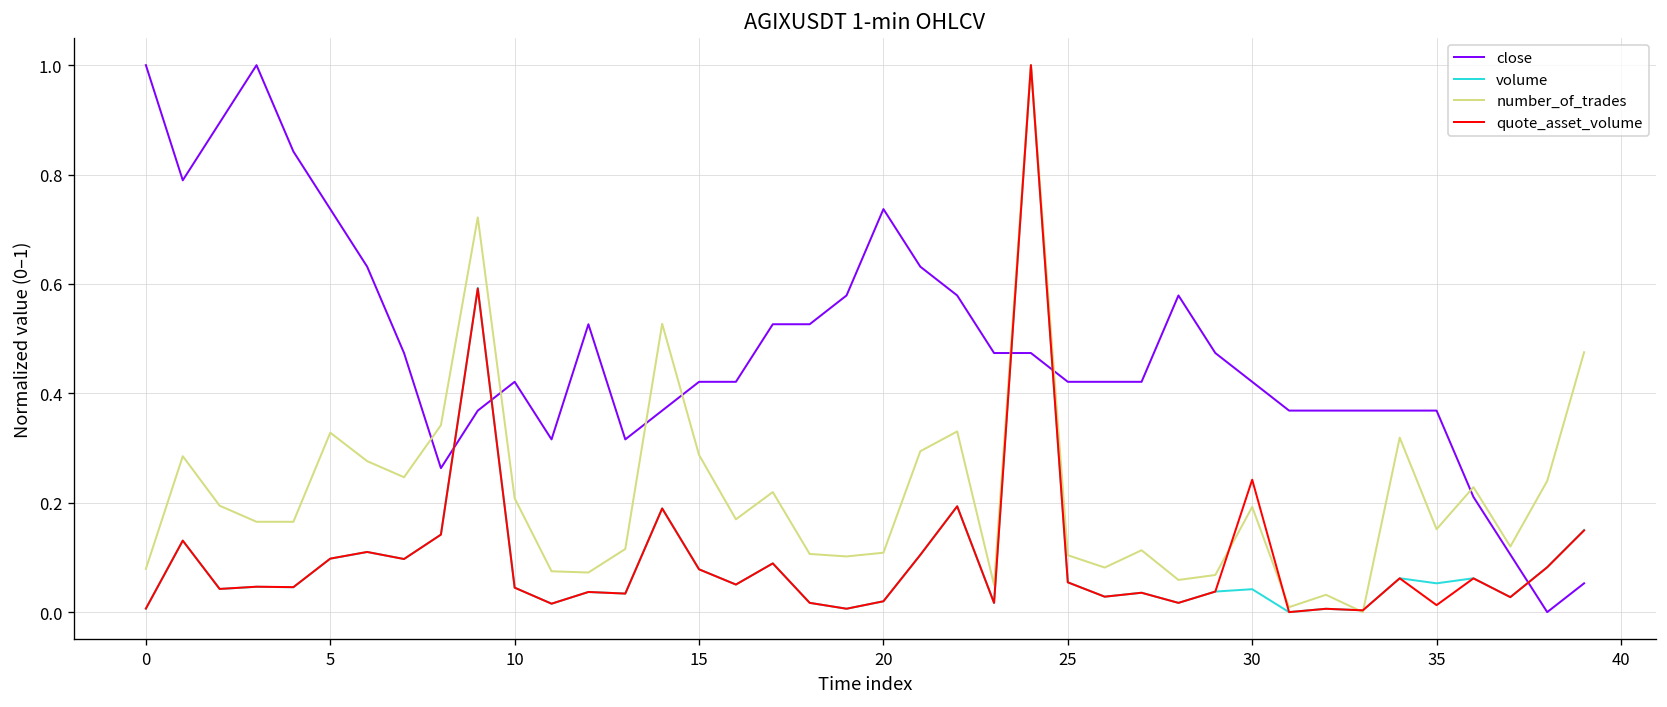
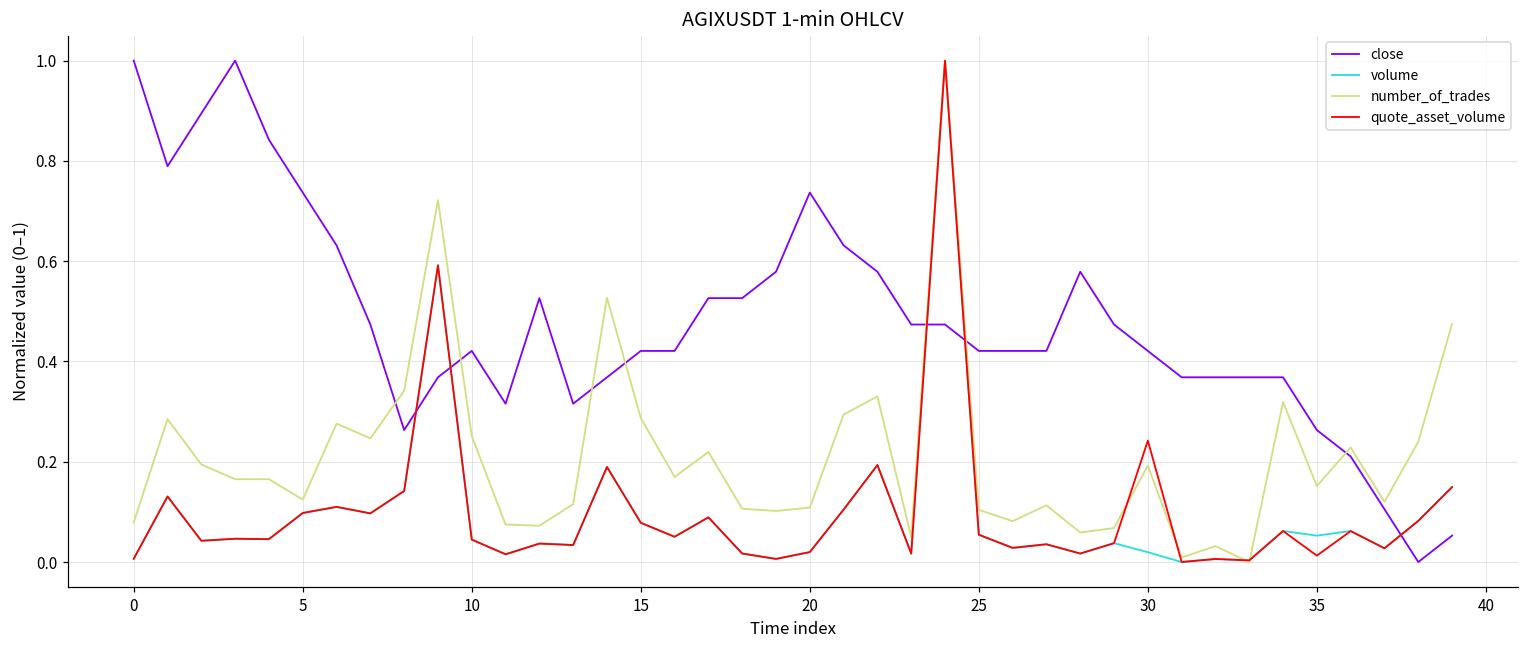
  {
    "close": {
      "0": 1.00,
      "5": 0.74,
      "10": 0.42,
      "15": 0.42,
      "20": 0.74,
      "25": 0.42,
      "30": 0.42,
-     "35": 0.37
+     "35": 0.26
    },
    "volume": {
-     "30": 0.04,
+     "30": 0.02,
      "35": 0.05
    },
    "number_of_trades": {
      "0": 0.08,
-     "5": 0.33,
-     "10": 0.21,
+     "5": 0.12,
+     "10": 0.25,
      "15": 0.29,
      "20": 0.11,
      "25": 0.10,
      "30": 0.19,
      "35": 0.15
    },
    "quote_asset_volume": {
      "30": 0.24,
      "35": 0.01
    }
  }
